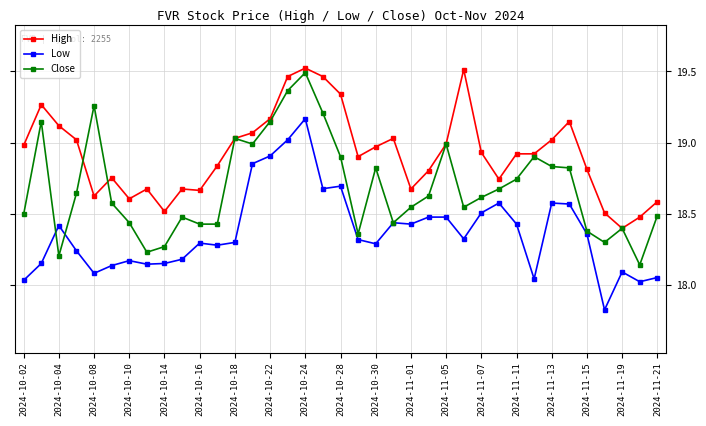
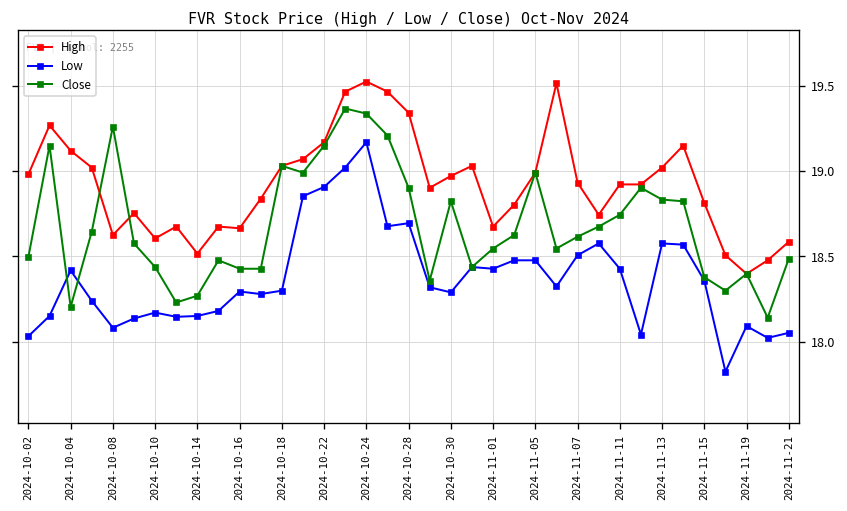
  {
    "High": {
      "2024-10-02": 18.98,
      "2024-10-04": 19.12,
      "2024-10-08": 18.62,
      "2024-10-10": 18.60,
      "2024-10-14": 18.52,
      "2024-10-16": 18.66,
      "2024-10-22": 19.17,
      "2024-10-24": 19.52,
      "2024-10-28": 19.34,
      "2024-10-30": 18.97,
      "2024-11-01": 18.67,
      "2024-11-07": 18.93,
      "2024-11-11": 18.92,
      "2024-11-13": 19.02,
      "2024-11-15": 18.81,
      "2024-11-21": 18.58
    },
    "Low": {
      "2024-10-02": 18.03,
      "2024-10-04": 18.42,
      "2024-10-08": 18.08,
      "2024-10-10": 18.17,
      "2024-10-14": 18.15,
      "2024-10-16": 18.29,
      "2024-10-18": 18.30,
      "2024-10-22": 18.91,
      "2024-10-24": 19.17,
      "2024-10-28": 18.69,
      "2024-10-30": 18.29,
      "2024-11-01": 18.43,
      "2024-11-05": 18.48,
      "2024-11-07": 18.51,
      "2024-11-11": 18.43,
      "2024-11-13": 18.57,
      "2024-11-15": 18.36,
      "2024-11-19": 18.09,
      "2024-11-21": 18.05
    },
    "Close": {
      "2024-10-02": 18.50,
      "2024-10-04": 18.20,
      "2024-10-08": 19.26,
      "2024-10-10": 18.44,
      "2024-10-14": 18.27,
      "2024-10-16": 18.43,
      "2024-10-22": 19.15,
-     "2024-10-24": 19.49,
+     "2024-10-24": 19.34,
      "2024-10-28": 18.90,
      "2024-10-30": 18.82,
      "2024-11-01": 18.55,
      "2024-11-07": 18.61,
      "2024-11-11": 18.74,
      "2024-11-13": 18.83,
      "2024-11-15": 18.38,
      "2024-11-21": 18.49
    }
  }
